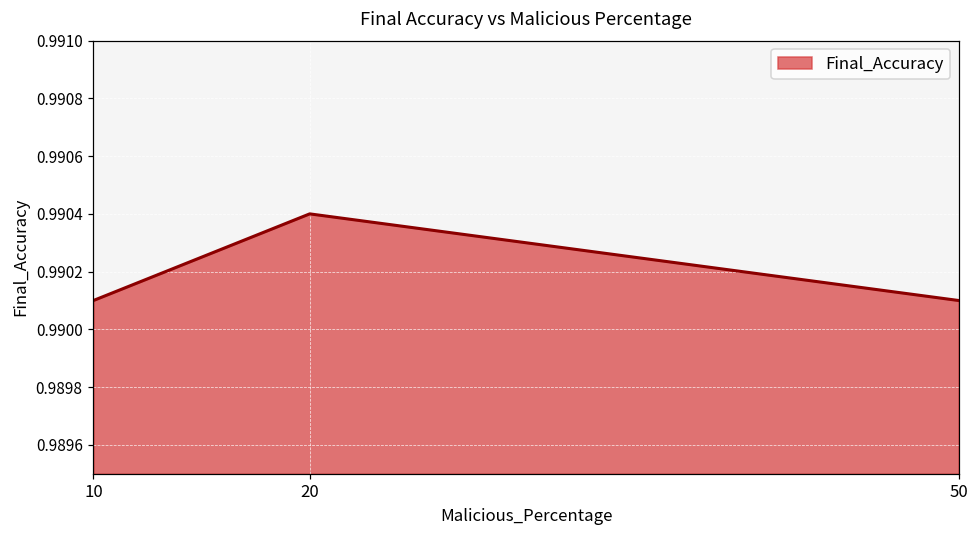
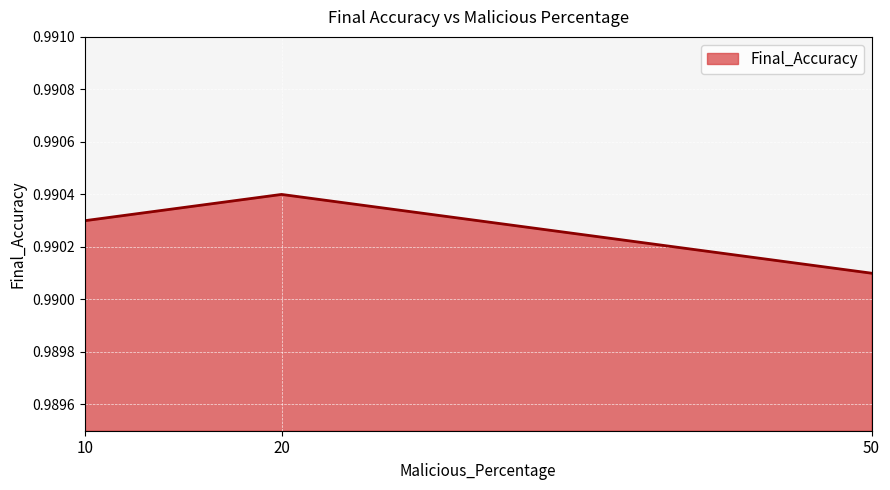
  {
-   "10": 0.9901,
+   "10": 0.9903,
    "20": 0.9904,
    "50": 0.9901
  }
